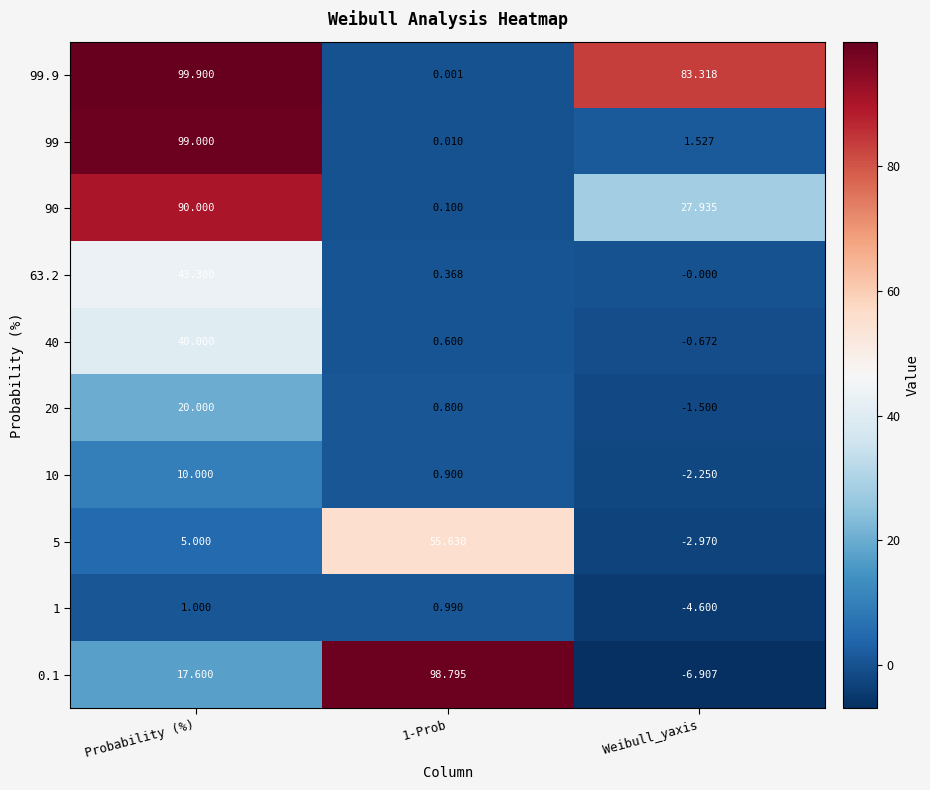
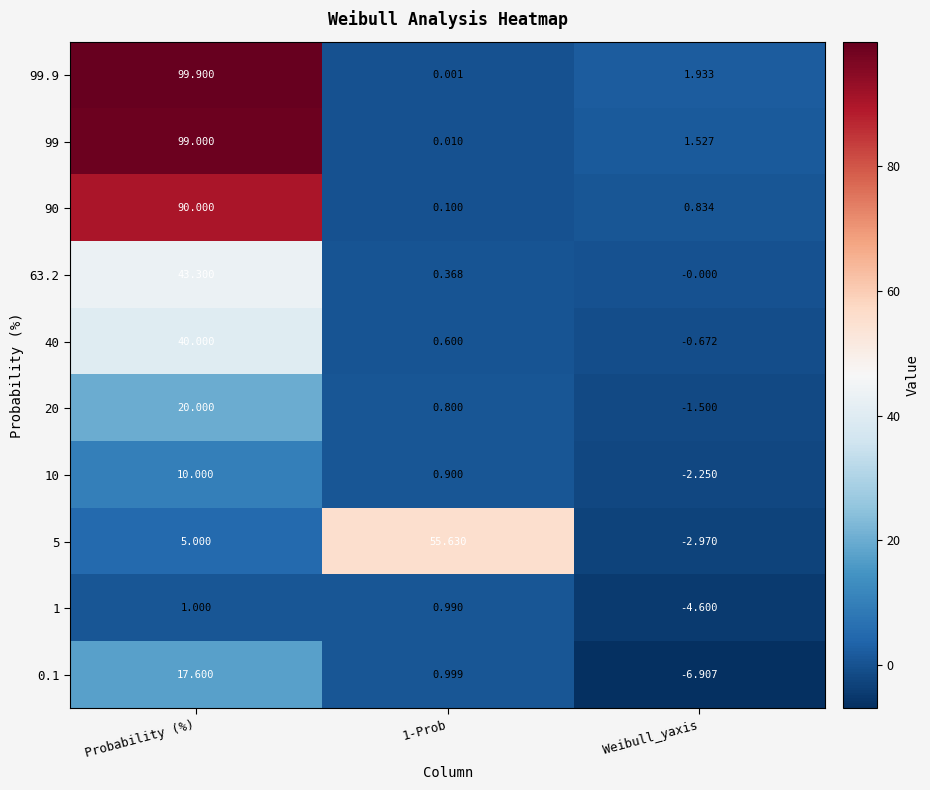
  {
    "99.9": {
      "Probability (%)": 99.900,
      "1-Prob": 0.001,
-     "Weibull_yaxis": 83.318
+     "Weibull_yaxis": 1.933
    },
    "99": {
      "Probability (%)": 99.000,
      "1-Prob": 0.010,
      "Weibull_yaxis": 1.527
    },
    "90": {
      "Probability (%)": 90.000,
      "1-Prob": 0.100,
-     "Weibull_yaxis": 27.935
+     "Weibull_yaxis": 0.834
    },
    "63.2": {
      "1-Prob": 0.368,
      "Weibull_yaxis": -0.000
    },
    "40": {
      "1-Prob": 0.600,
      "Weibull_yaxis": -0.672
    },
    "20": {
      "Probability (%)": 20.000,
      "1-Prob": 0.800,
      "Weibull_yaxis": -1.500
    },
    "10": {
      "Probability (%)": 10.000,
      "1-Prob": 0.900,
      "Weibull_yaxis": -2.250
    },
    "5": {
      "Probability (%)": 5.000,
      "1-Prob": 55.630,
      "Weibull_yaxis": -2.970
    },
    "1": {
      "Probability (%)": 1.000,
      "1-Prob": 0.990,
      "Weibull_yaxis": -4.600
    },
    "0.1": {
      "Probability (%)": 17.600,
-     "1-Prob": 98.795,
+     "1-Prob": 0.999,
      "Weibull_yaxis": -6.907
    }
  }
